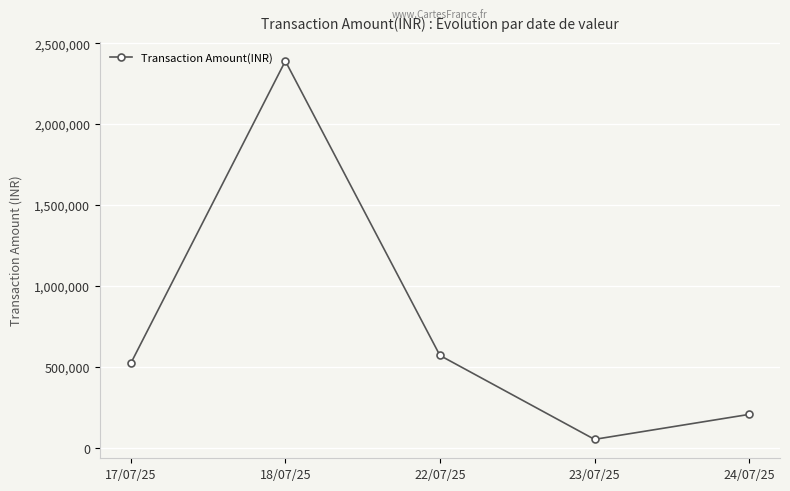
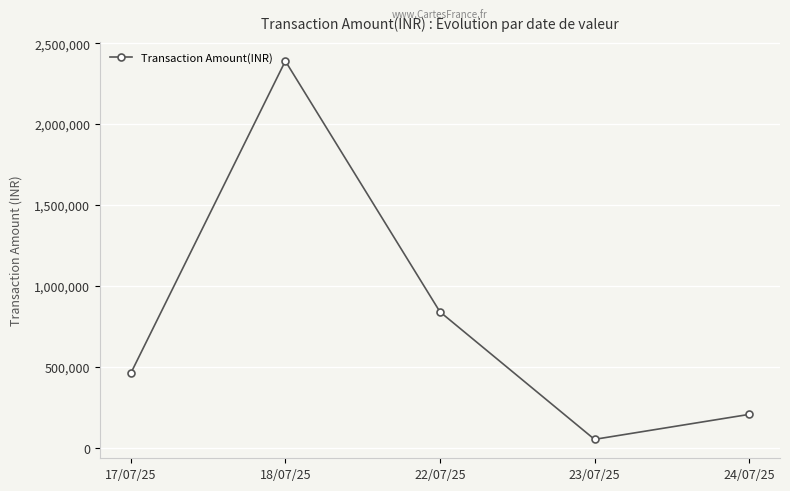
  {
-   "17/07/25": "520,000",
+   "17/07/25": "460,000",
    "18/07/25": "2,390,000",
-   "22/07/25": "570,000",
+   "22/07/25": "840,000",
    "23/07/25": "50,000",
    "24/07/25": "210,000"
  }
